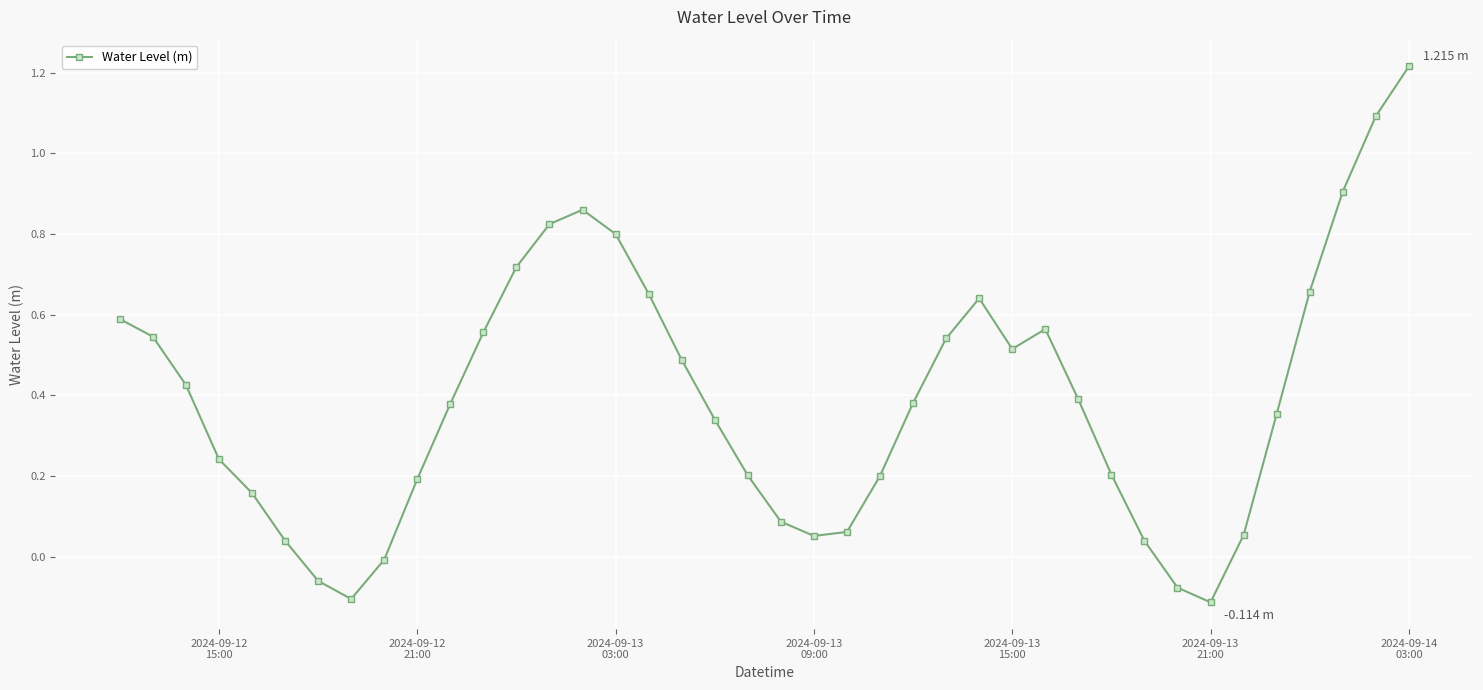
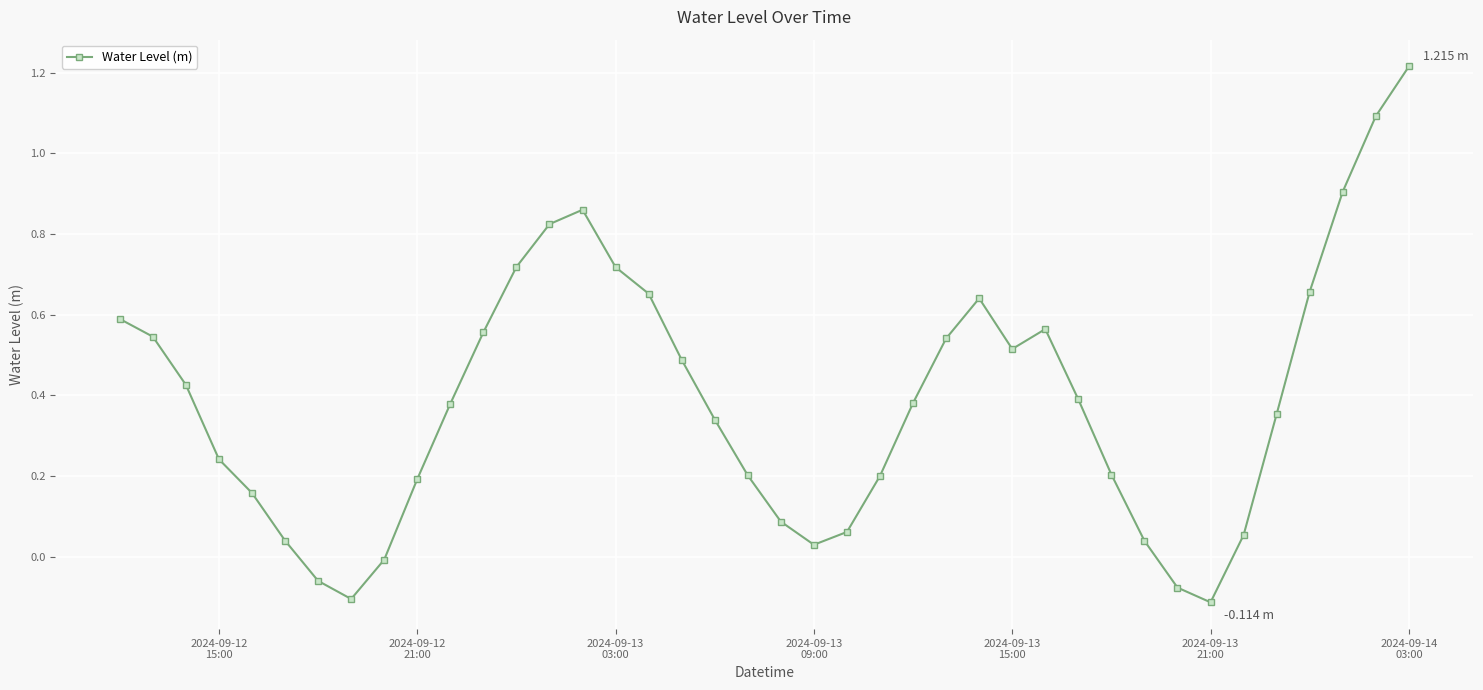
  {
    "2024-09-12 15:00": 0.24,
    "2024-09-12 21:00": 0.19,
-   "2024-09-13 03:00": 0.80,
-   "2024-09-13 09:00": 0.05,
+   "2024-09-13 03:00": 0.72,
+   "2024-09-13 09:00": 0.03,
    "2024-09-13 15:00": 0.51
  }
